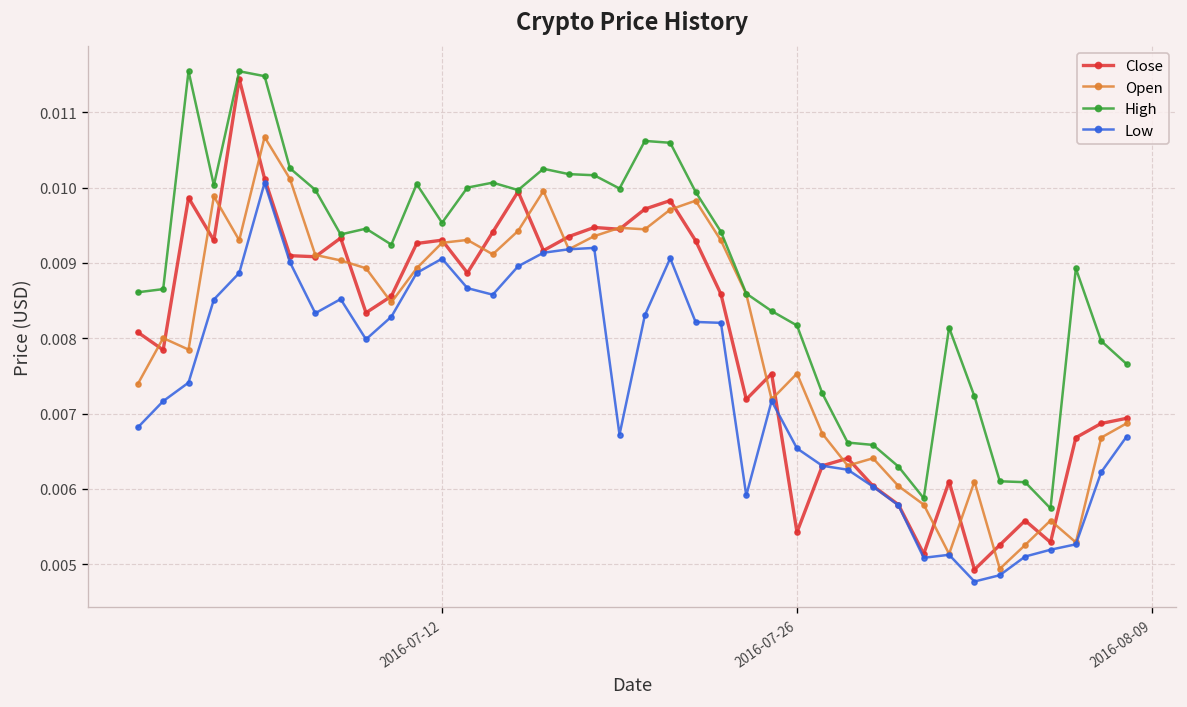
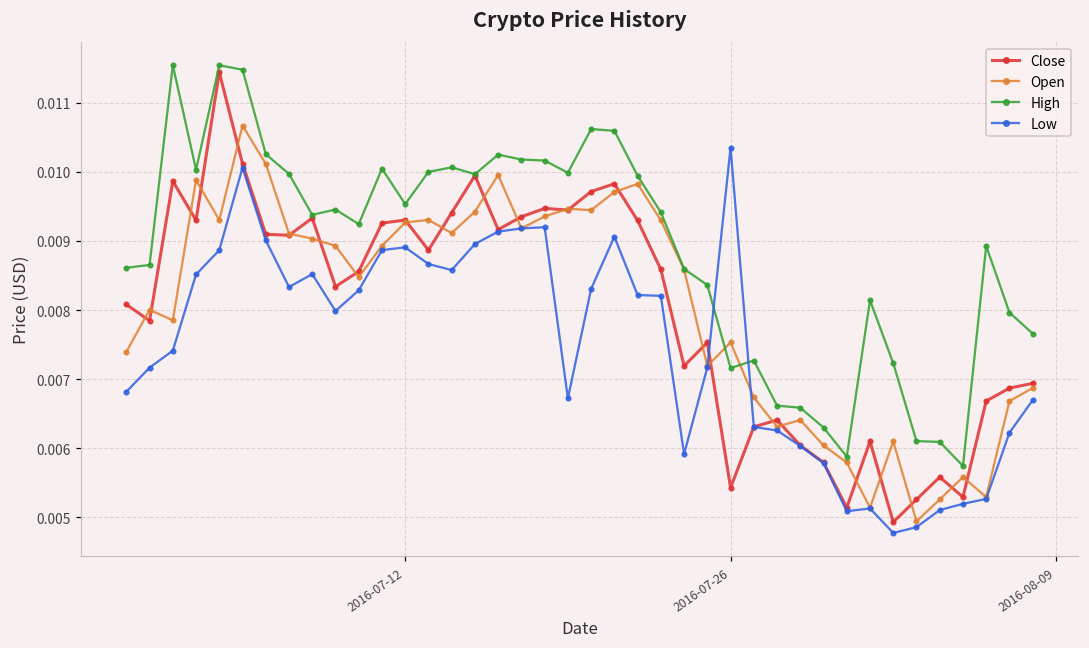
  {
    "Close": {
      "2016-07-26": 0.0054
    },
    "Open": {
      "2016-07-26": 0.0075
    },
    "High": {
      "2016-07-12": 0.0095,
-     "2016-07-26": 0.0082
+     "2016-07-26": 0.0072
    },
    "Low": {
-     "2016-07-12": 0.0091,
-     "2016-07-26": 0.0065
+     "2016-07-12": 0.0089,
+     "2016-07-26": 0.0104
    }
  }
